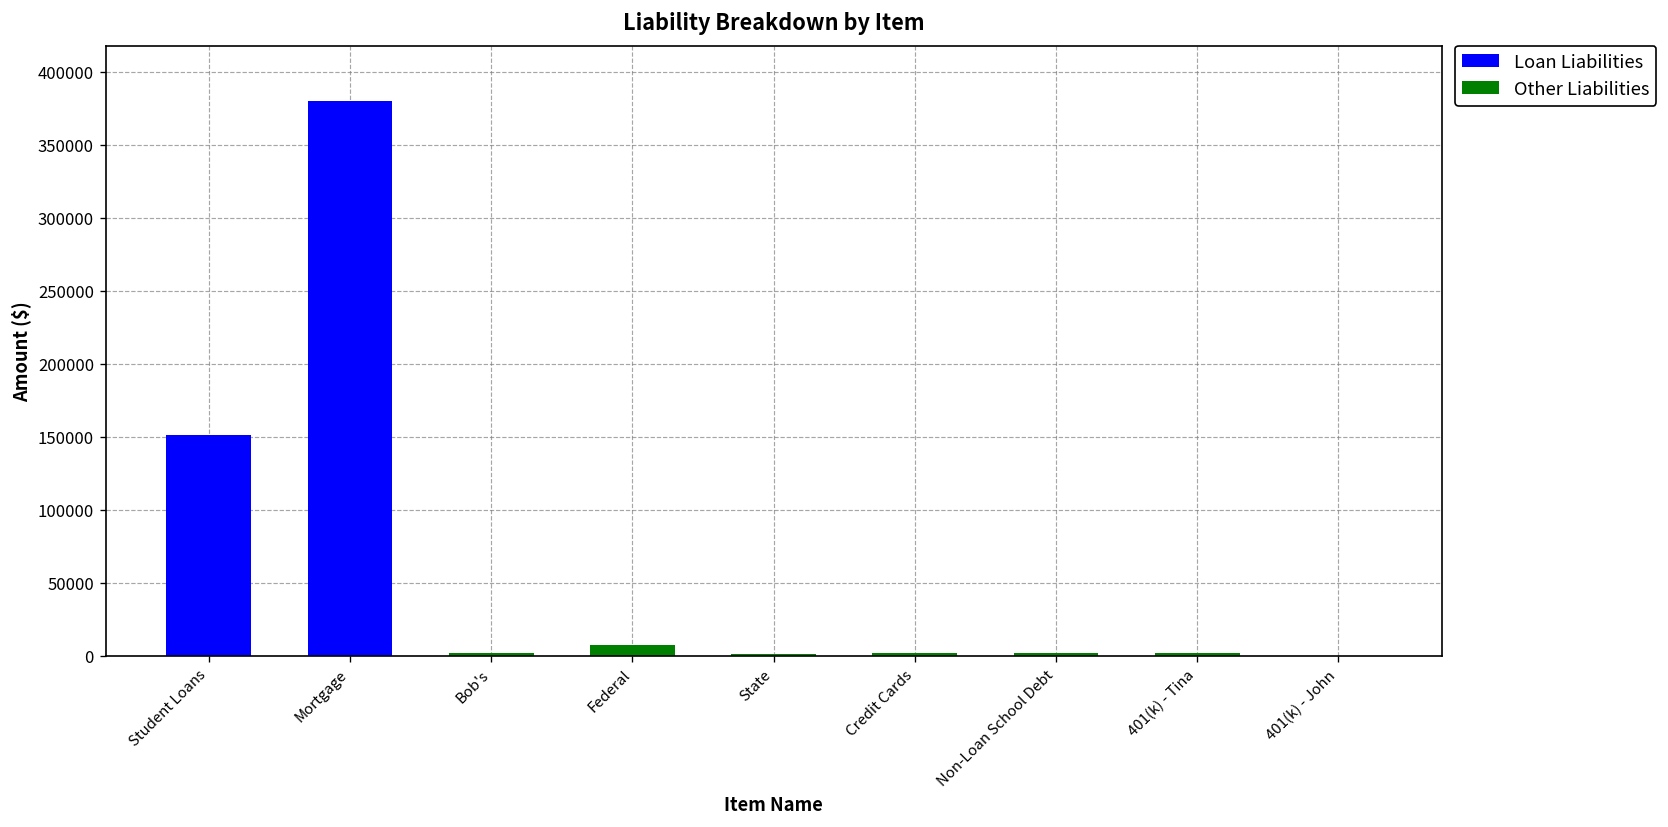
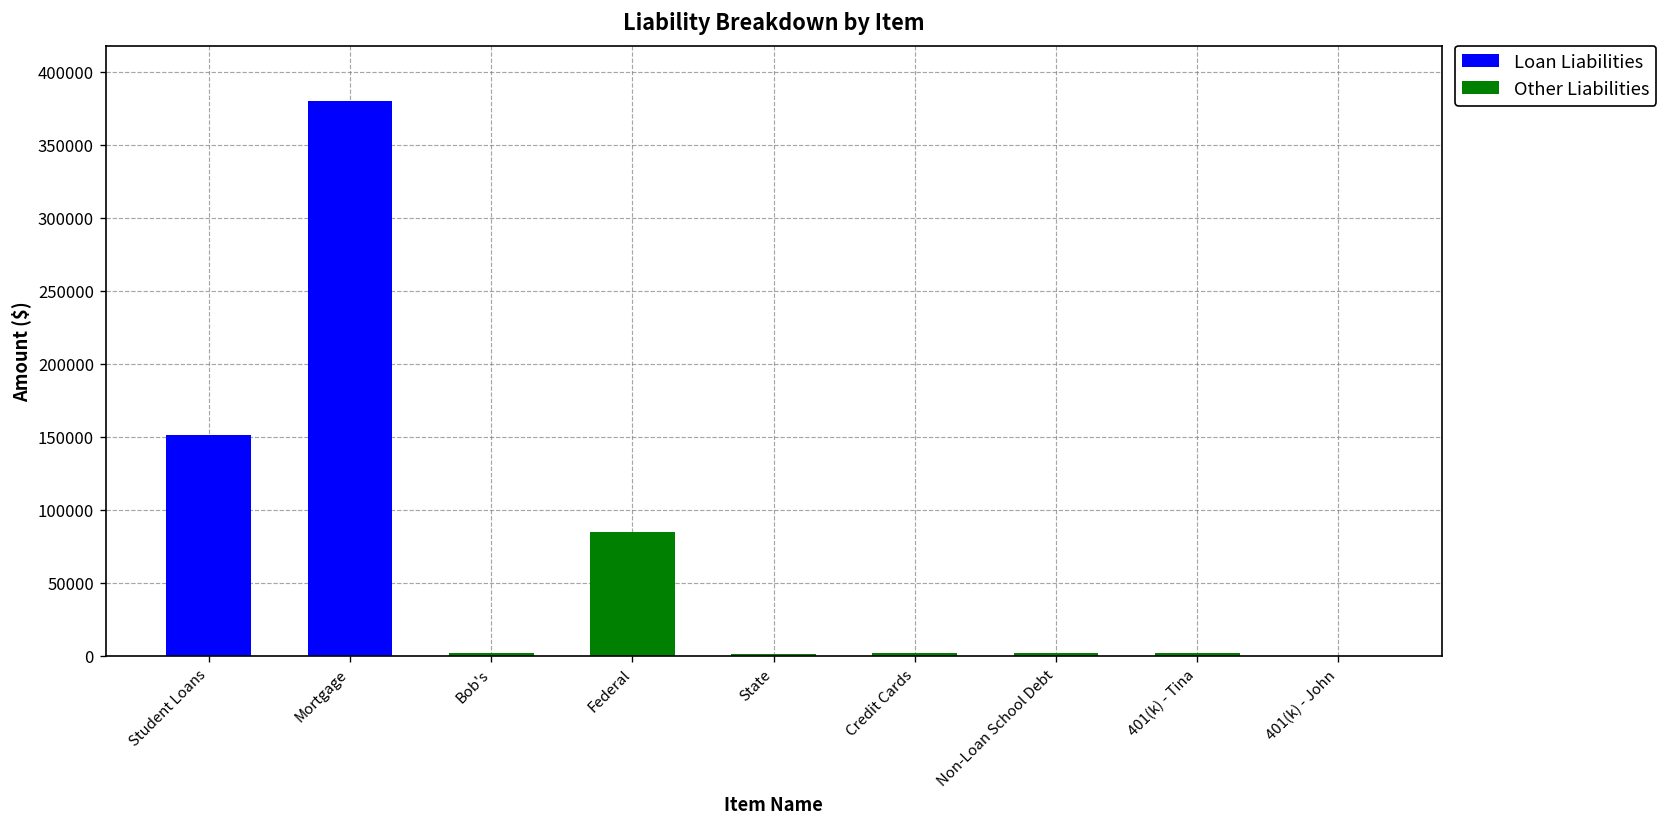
  {
    "Loan Liabilities": {
      "Student Loans": 152000,
      "Mortgage": 380000,
      "Bob's": 0,
      "Federal": 0,
      "State": 0,
      "Credit Cards": 0,
      "Non-Loan School Debt": 0,
      "401(k) - Tina": 0,
      "401(k) - John": 0
    },
    "Other Liabilities": {
-     "Federal": 7000
+     "Federal": 85000
    }
  }
